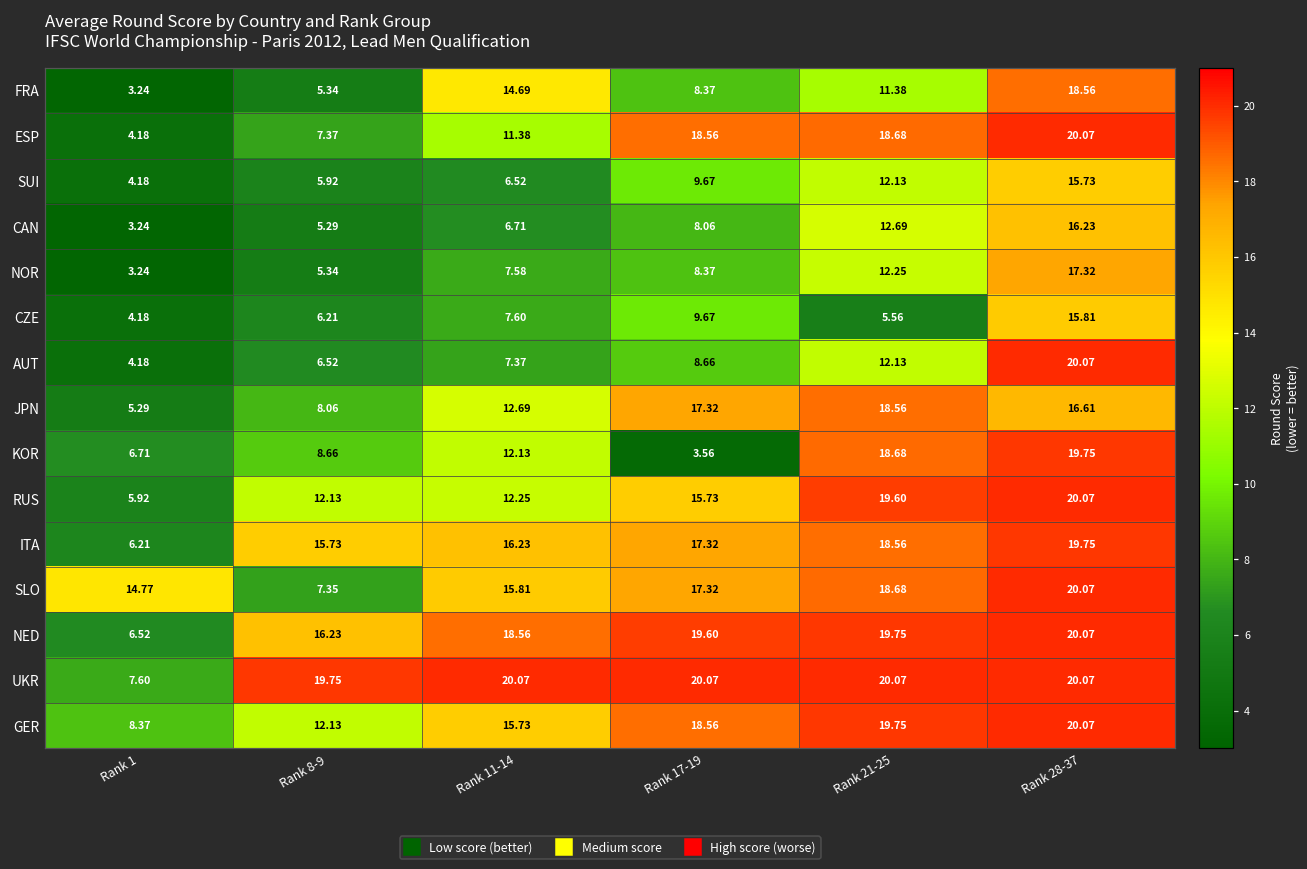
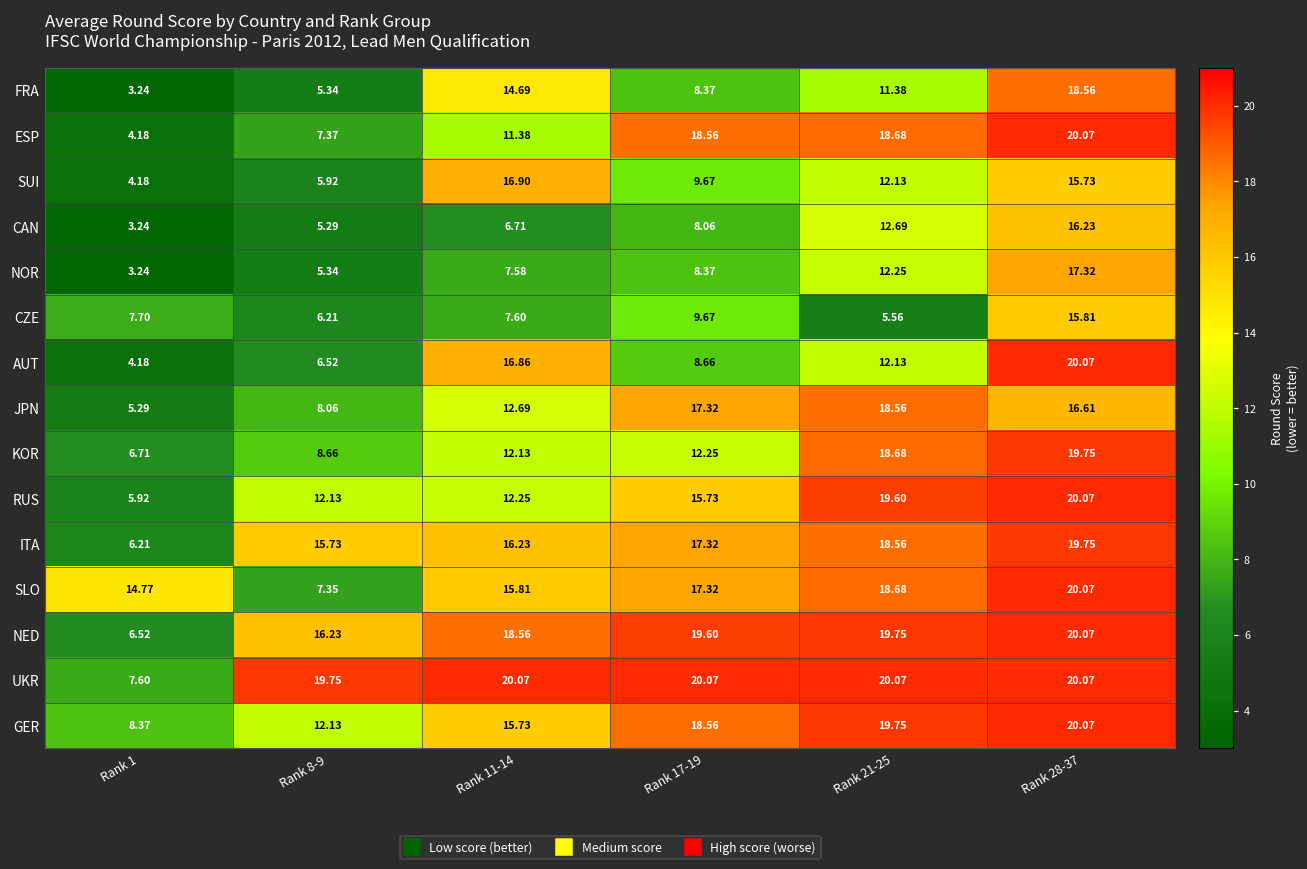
  {
    "FRA": {
      "Rank 1": 3.24,
      "Rank 8-9": 5.34,
      "Rank 11-14": 14.69,
      "Rank 17-19": 8.37,
      "Rank 21-25": 11.38,
      "Rank 28-37": 18.56
    },
    "ESP": {
      "Rank 1": 4.18,
      "Rank 8-9": 7.37,
      "Rank 11-14": 11.38,
      "Rank 17-19": 18.56,
      "Rank 21-25": 18.68,
      "Rank 28-37": 20.07
    },
    "SUI": {
      "Rank 1": 4.18,
      "Rank 8-9": 5.92,
-     "Rank 11-14": 6.52,
+     "Rank 11-14": 16.90,
      "Rank 17-19": 9.67,
      "Rank 21-25": 12.13,
      "Rank 28-37": 15.73
    },
    "CAN": {
      "Rank 1": 3.24,
      "Rank 8-9": 5.29,
      "Rank 11-14": 6.71,
      "Rank 17-19": 8.06,
      "Rank 21-25": 12.69,
      "Rank 28-37": 16.23
    },
    "NOR": {
      "Rank 1": 3.24,
      "Rank 8-9": 5.34,
      "Rank 11-14": 7.58,
      "Rank 17-19": 8.37,
      "Rank 21-25": 12.25,
      "Rank 28-37": 17.32
    },
    "CZE": {
-     "Rank 1": 4.18,
+     "Rank 1": 7.70,
      "Rank 8-9": 6.21,
      "Rank 11-14": 7.60,
      "Rank 17-19": 9.67,
      "Rank 21-25": 5.56,
      "Rank 28-37": 15.81
    },
    "AUT": {
      "Rank 1": 4.18,
      "Rank 8-9": 6.52,
-     "Rank 11-14": 7.37,
+     "Rank 11-14": 16.86,
      "Rank 17-19": 8.66,
      "Rank 21-25": 12.13,
      "Rank 28-37": 20.07
    },
    "JPN": {
      "Rank 1": 5.29,
      "Rank 8-9": 8.06,
      "Rank 11-14": 12.69,
      "Rank 17-19": 17.32,
      "Rank 21-25": 18.56,
      "Rank 28-37": 16.61
    },
    "KOR": {
      "Rank 1": 6.71,
      "Rank 8-9": 8.66,
      "Rank 11-14": 12.13,
-     "Rank 17-19": 3.56,
+     "Rank 17-19": 12.25,
      "Rank 21-25": 18.68,
      "Rank 28-37": 19.75
    },
    "RUS": {
      "Rank 1": 5.92,
      "Rank 8-9": 12.13,
      "Rank 11-14": 12.25,
      "Rank 17-19": 15.73,
      "Rank 21-25": 19.60,
      "Rank 28-37": 20.07
    },
    "ITA": {
      "Rank 1": 6.21,
      "Rank 8-9": 15.73,
      "Rank 11-14": 16.23,
      "Rank 17-19": 17.32,
      "Rank 21-25": 18.56,
      "Rank 28-37": 19.75
    },
    "SLO": {
      "Rank 1": 14.77,
      "Rank 8-9": 7.35,
      "Rank 11-14": 15.81,
      "Rank 17-19": 17.32,
      "Rank 21-25": 18.68,
      "Rank 28-37": 20.07
    },
    "NED": {
      "Rank 1": 6.52,
      "Rank 8-9": 16.23,
      "Rank 11-14": 18.56,
      "Rank 17-19": 19.60,
      "Rank 21-25": 19.75,
      "Rank 28-37": 20.07
    },
    "UKR": {
      "Rank 1": 7.60,
      "Rank 8-9": 19.75,
      "Rank 11-14": 20.07,
      "Rank 17-19": 20.07,
      "Rank 21-25": 20.07,
      "Rank 28-37": 20.07
    },
    "GER": {
      "Rank 1": 8.37,
      "Rank 8-9": 12.13,
      "Rank 11-14": 15.73,
      "Rank 17-19": 18.56,
      "Rank 21-25": 19.75,
      "Rank 28-37": 20.07
    }
  }
